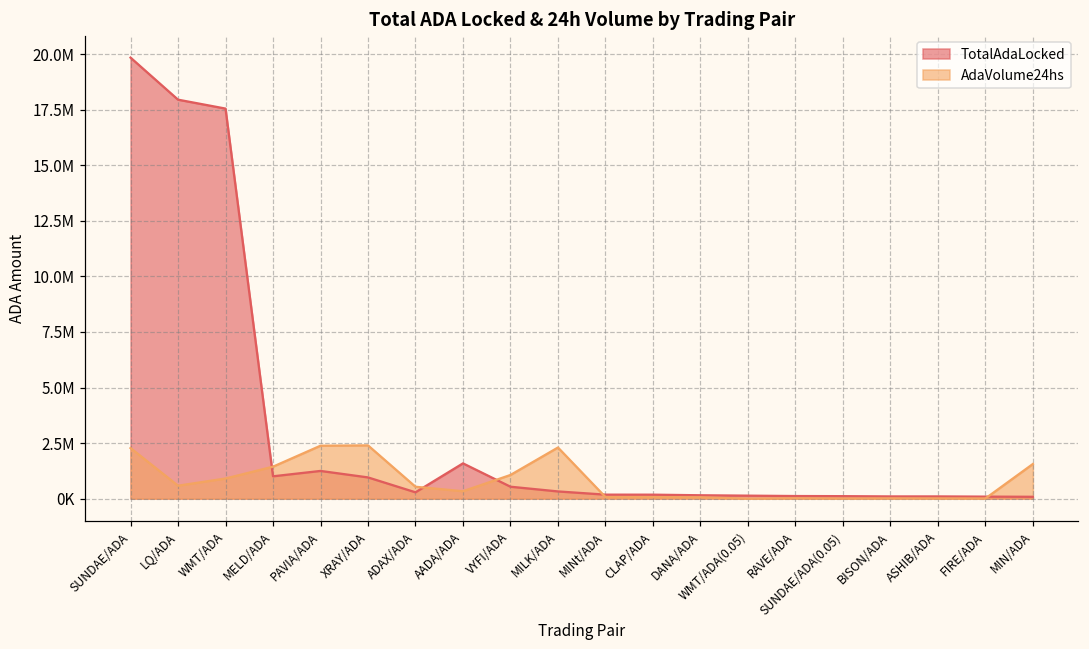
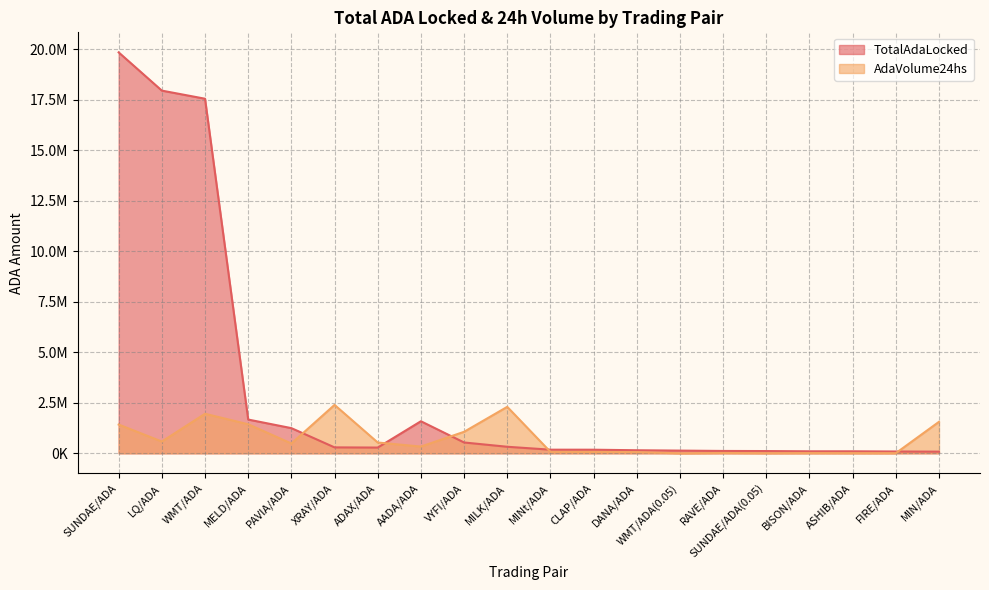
  {
    "TotalAdaLocked": {
      "SUNDAE/ADA": 19800000,
      "LQ/ADA": 18000000,
      "WMT/ADA": 17600000,
-     "MELD/ADA": 1000000,
+     "MELD/ADA": 1700000,
      "PAVIA/ADA": 1200000,
-     "XRAY/ADA": 1000000,
+     "XRAY/ADA": 300000,
      "ADAX/ADA": 300000,
      "AADA/ADA": 1600000,
      "VYFI/ADA": 500000,
      "MILK/ADA": 300000,
      "WMT/ADA(0.05)": 100000,
      "MIN/ADA": 100000
    },
    "AdaVolume24hs": {
-     "SUNDAE/ADA": 2300000,
+     "SUNDAE/ADA": 1400000,
      "LQ/ADA": 600000,
-     "WMT/ADA": 900000,
+     "WMT/ADA": 2000000,
      "MELD/ADA": 1400000,
-     "PAVIA/ADA": 2400000,
+     "PAVIA/ADA": 500000,
      "XRAY/ADA": 2400000,
      "ADAX/ADA": 500000,
      "AADA/ADA": 300000,
      "VYFI/ADA": 1100000,
      "MILK/ADA": 2300000,
      "WMT/ADA(0.05)": 0,
      "MIN/ADA": 1600000
    }
  }
